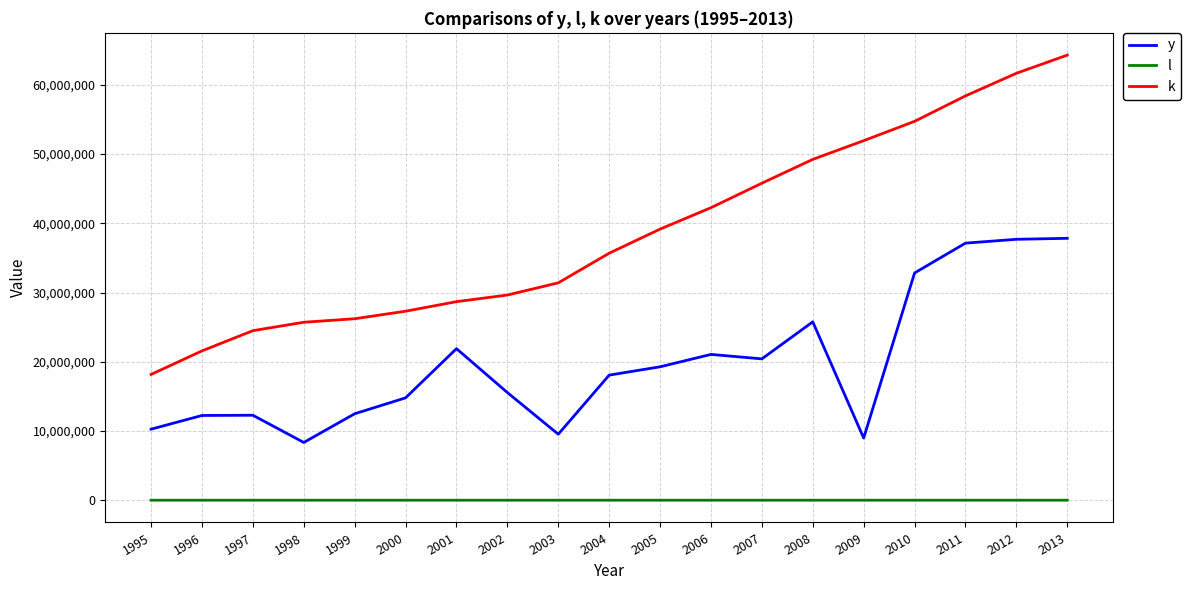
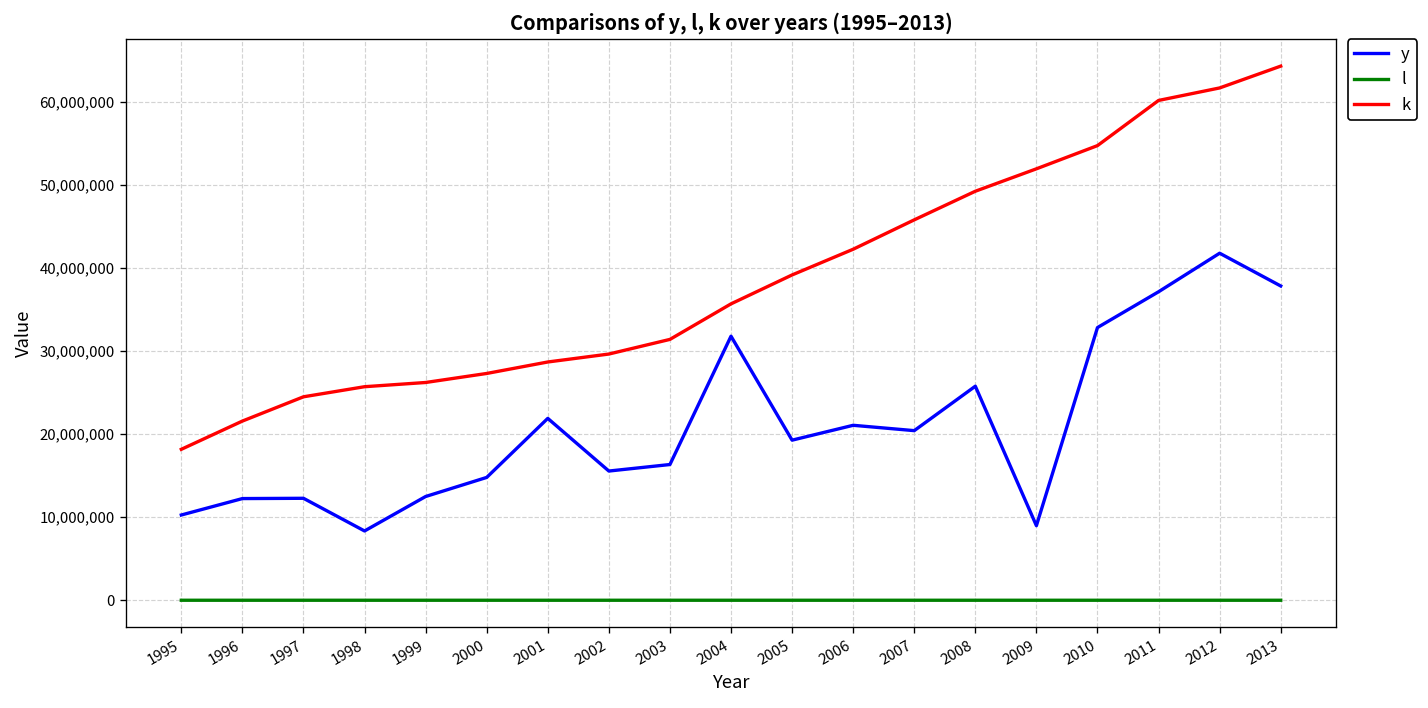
  {
    "y": {
      "1995": "10,000,000",
      "1996": "12,000,000",
      "1997": "12,000,000",
      "1998": "8,000,000",
      "1999": "12,000,000",
      "2000": "15,000,000",
      "2001": "22,000,000",
      "2002": "16,000,000",
-     "2003": "10,000,000",
-     "2004": "18,000,000",
+     "2003": "16,000,000",
+     "2004": "32,000,000",
      "2005": "19,000,000",
      "2006": "21,000,000",
      "2007": "20,000,000",
      "2008": "26,000,000",
      "2009": "9,000,000",
      "2010": "33,000,000",
      "2011": "37,000,000",
-     "2012": "38,000,000",
+     "2012": "42,000,000",
      "2013": "38,000,000"
    },
    "l": {
      "1995": "0",
      "1996": "0",
      "1997": "0",
      "1998": "0",
      "1999": "0",
      "2000": "0",
      "2001": "0",
      "2002": "0",
      "2003": "0",
      "2004": "0",
      "2005": "0",
      "2006": "0",
      "2007": "0",
      "2008": "0",
      "2009": "0",
      "2010": "0",
      "2011": "0",
      "2012": "0",
      "2013": "0"
    },
    "k": {
      "1995": "18,000,000",
      "1996": "22,000,000",
      "1997": "24,000,000",
      "1998": "26,000,000",
      "1999": "26,000,000",
      "2000": "27,000,000",
      "2001": "29,000,000",
      "2002": "30,000,000",
      "2003": "31,000,000",
      "2004": "36,000,000",
      "2005": "39,000,000",
      "2006": "42,000,000",
      "2007": "46,000,000",
      "2008": "49,000,000",
      "2009": "52,000,000",
      "2010": "55,000,000",
-     "2011": "58,000,000",
+     "2011": "60,000,000",
      "2012": "62,000,000",
      "2013": "64,000,000"
    }
  }
